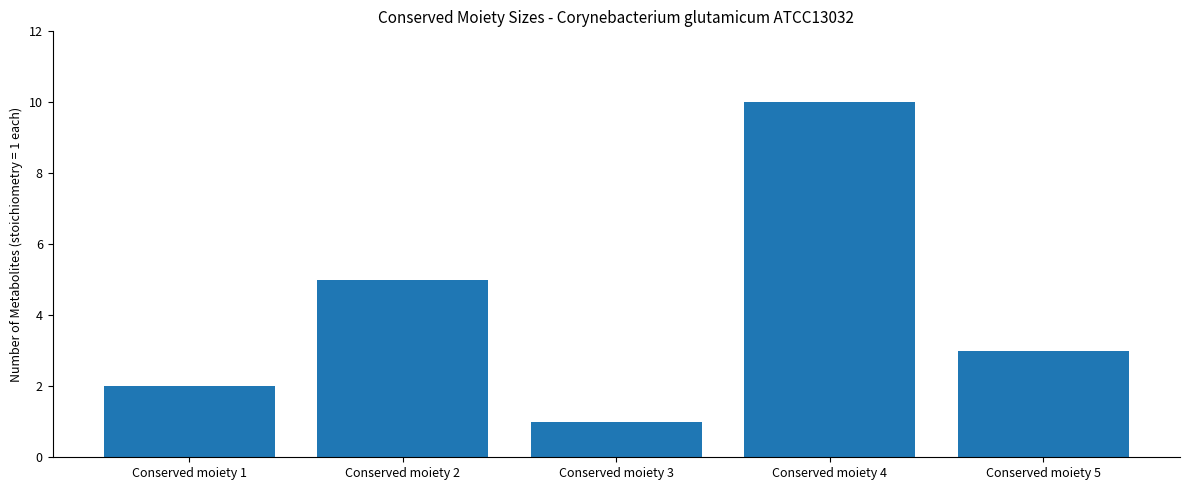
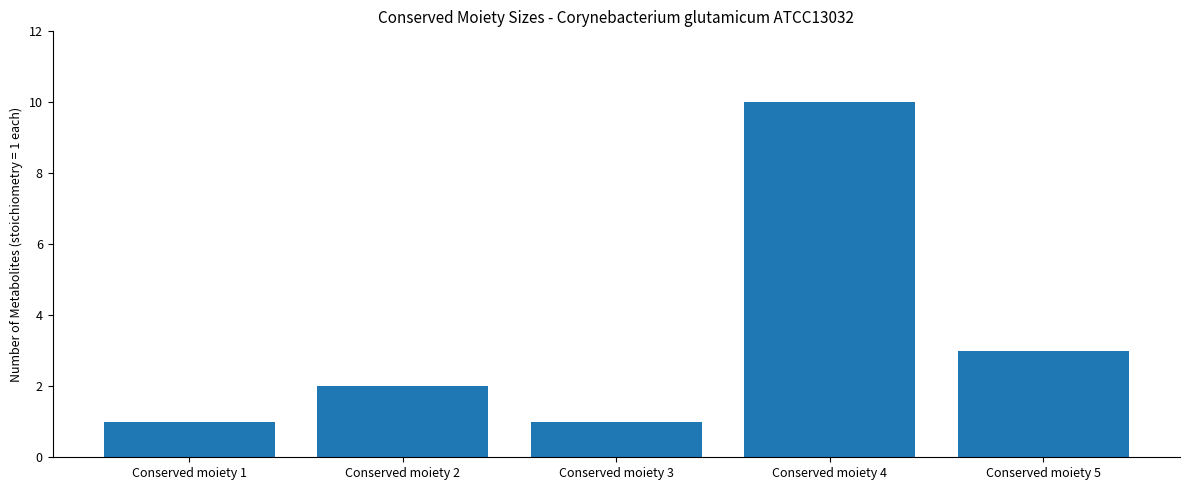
  {
-   "Conserved moiety 1": 2,
-   "Conserved moiety 2": 5,
+   "Conserved moiety 1": 1,
+   "Conserved moiety 2": 2,
    "Conserved moiety 3": 1,
    "Conserved moiety 4": 10,
    "Conserved moiety 5": 3
  }
